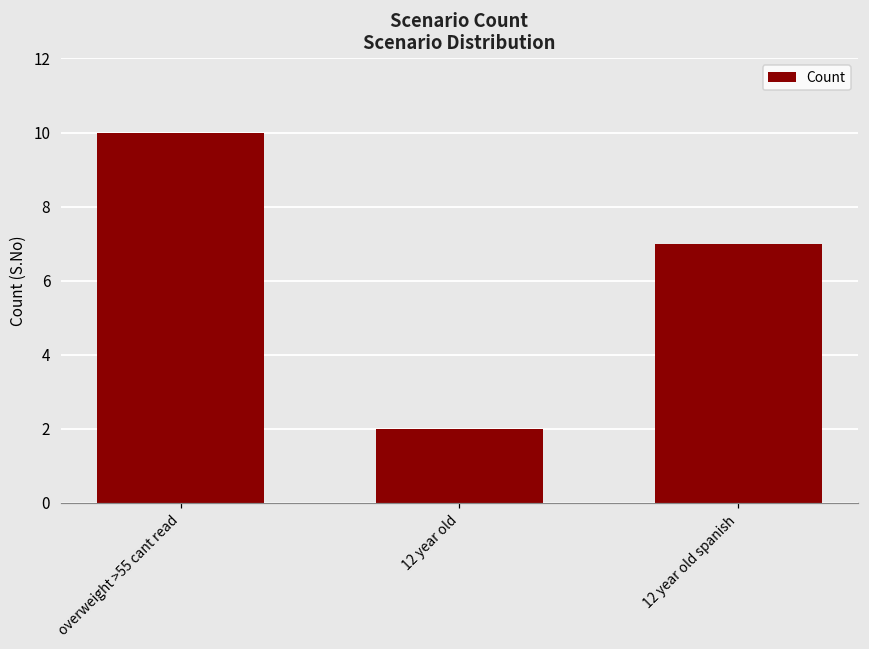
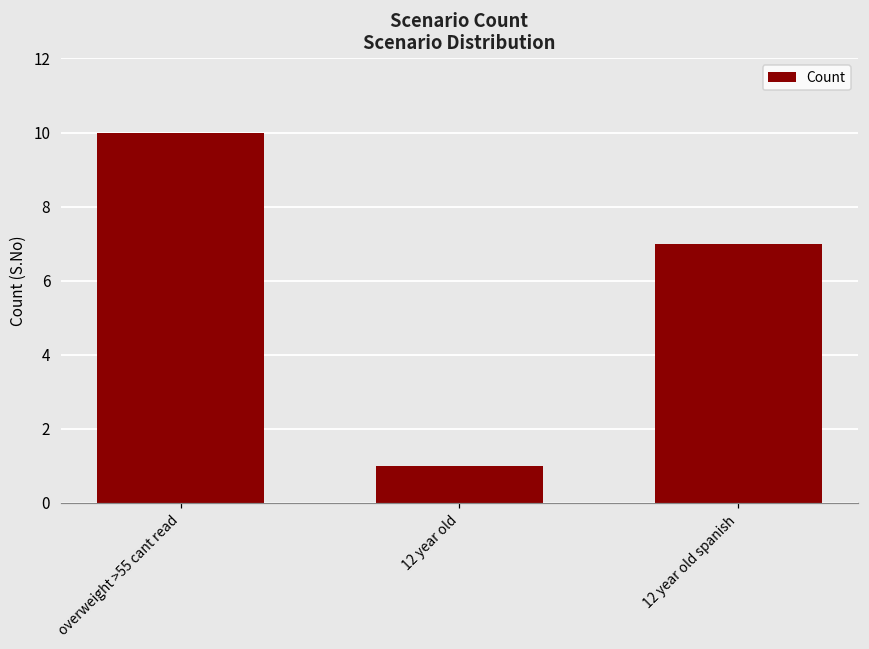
  {
    "overweight >55 cant read": 10,
-   "12 year old": 2,
+   "12 year old": 1,
    "12 year old spanish": 7
  }
